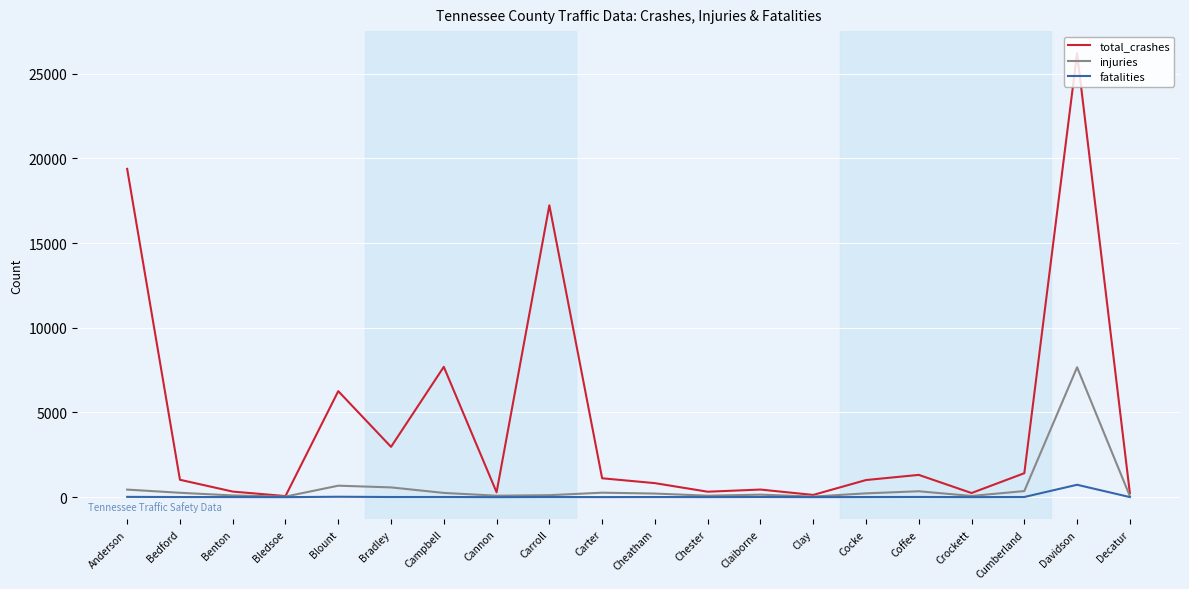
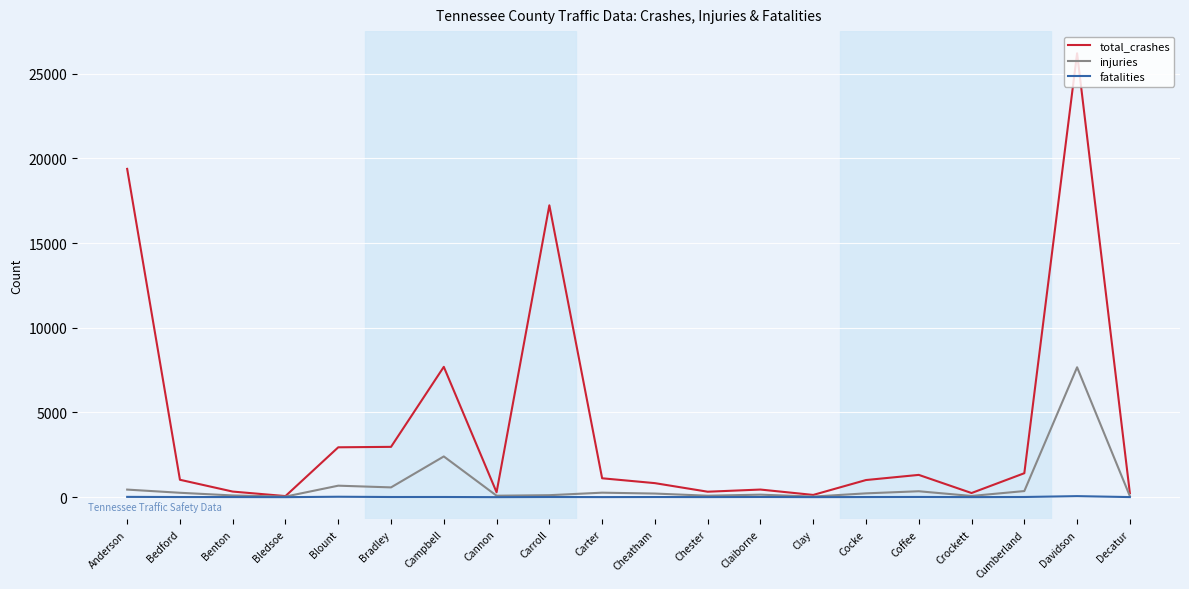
  {
    "total_crashes": {
      "Anderson": 19400,
      "Bedford": 1000,
      "Benton": 300,
-     "Blount": 6300,
+     "Blount": 2900,
      "Bradley": 3000,
      "Campbell": 7700,
      "Cannon": 300,
      "Carroll": 17200,
      "Carter": 1100,
      "Cheatham": 800,
      "Chester": 300,
      "Claiborne": 400,
      "Cocke": 1000,
      "Coffee": 1300,
      "Crockett": 200,
      "Cumberland": 1400,
      "Decatur": 200
    },
    "injuries": {
      "Anderson": 400,
      "Bedford": 300,
      "Blount": 700,
      "Bradley": 600,
-     "Campbell": 300,
+     "Campbell": 2400,
      "Carter": 300,
      "Cheatham": 200,
      "Cocke": 200,
      "Coffee": 300,
      "Cumberland": 400,
      "Davidson": 7700
    },
    "fatalities": {
      "Anderson": 0,
      "Bedford": 0,
      "Blount": 0,
      "Bradley": 0,
      "Campbell": 0,
      "Carter": 0,
      "Cheatham": 0,
      "Cocke": 0,
      "Coffee": 0,
      "Cumberland": 0,
-     "Davidson": 700
+     "Davidson": 100
    }
  }
